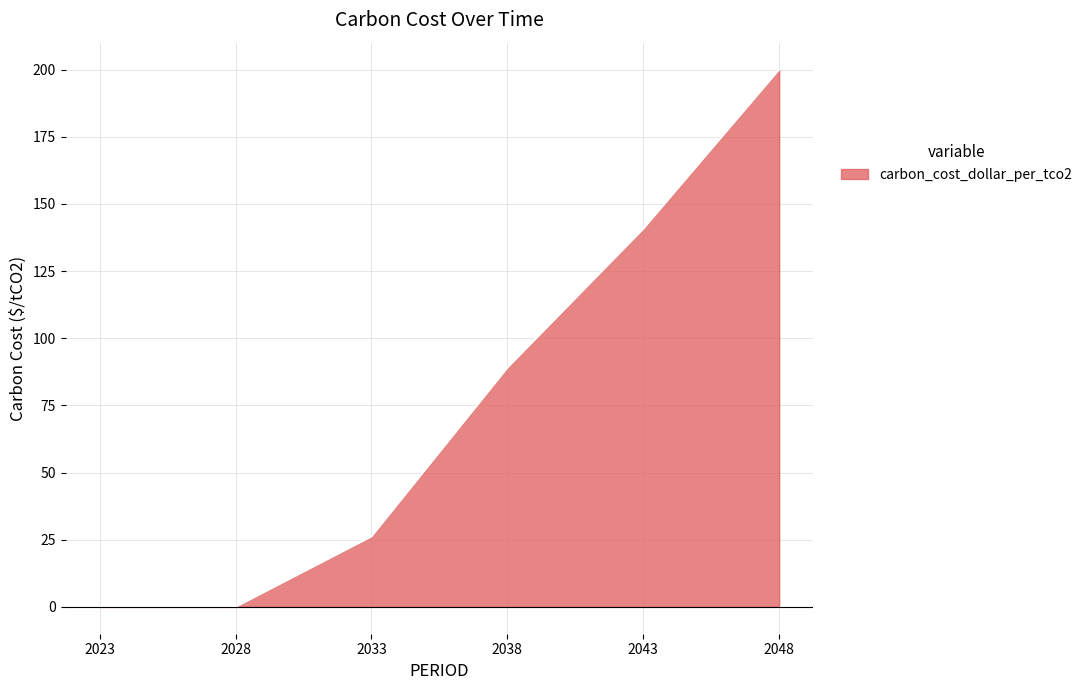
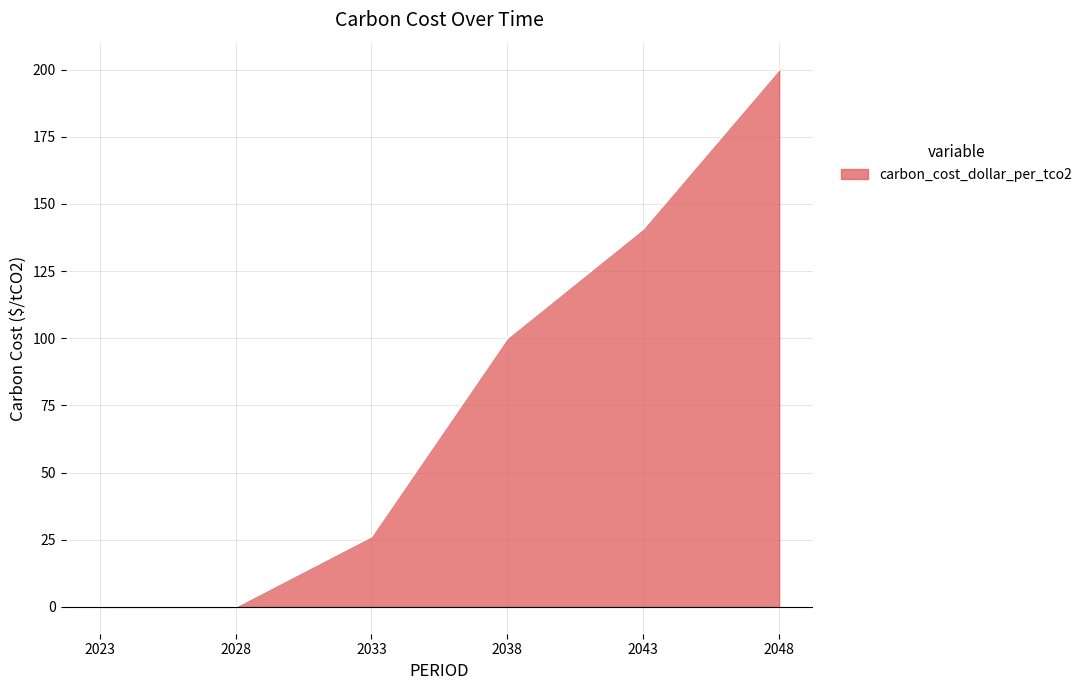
  {
    "2023": 0,
    "2028": 0,
    "2033": 26,
-   "2038": 89,
+   "2038": 100,
    "2043": 141,
    "2048": 200
  }
